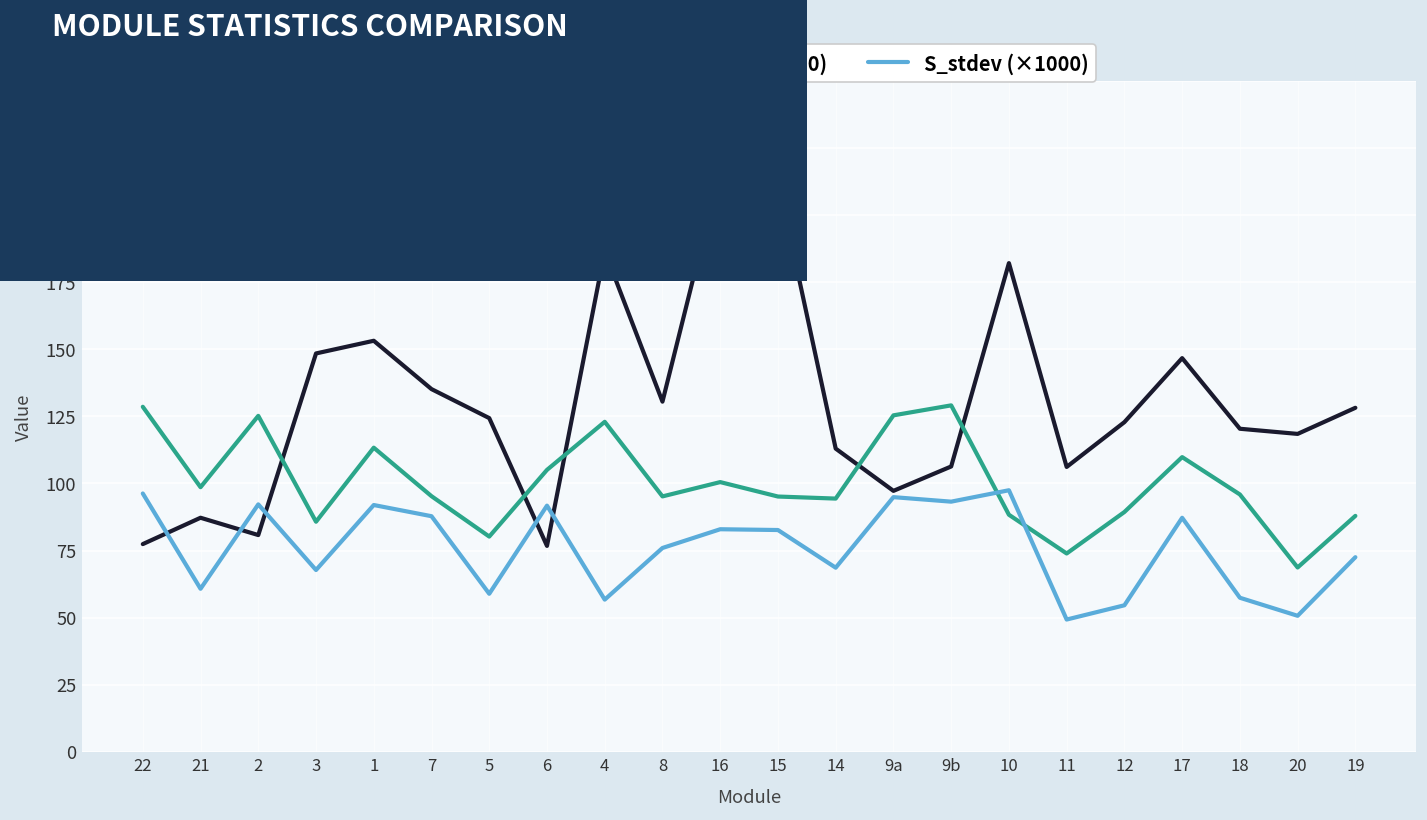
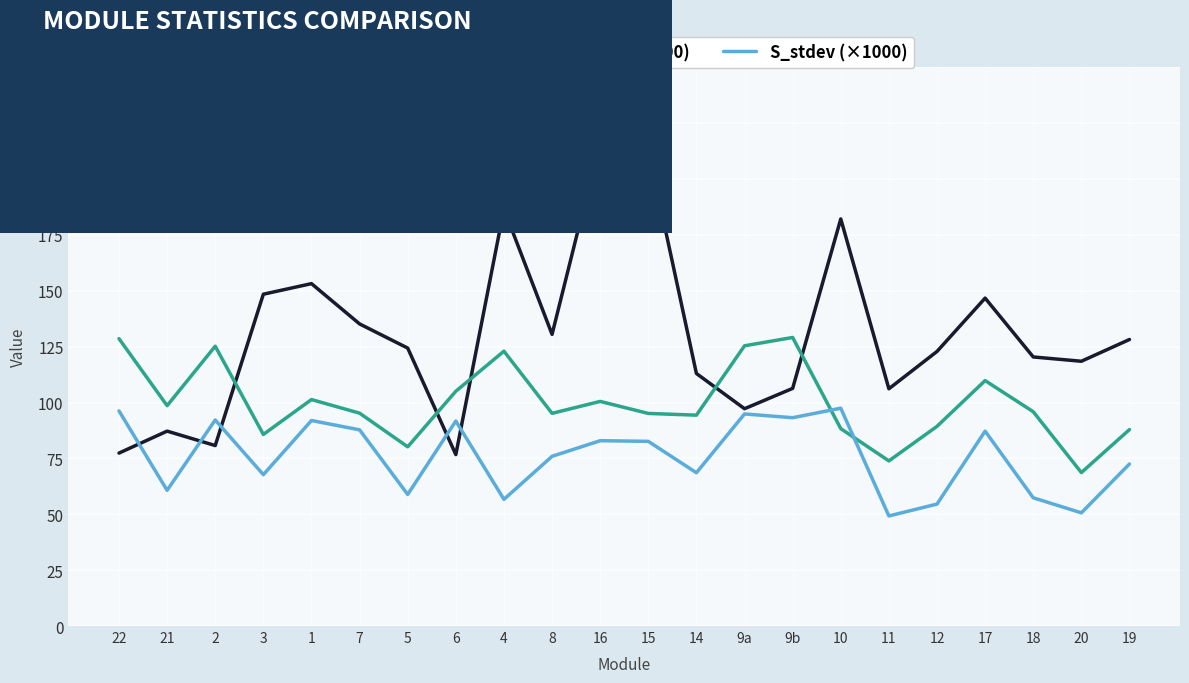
  {
    "S_mean (×1000)": {
      "22": 129,
      "21": 99,
      "2": 125,
      "3": 86,
-     "1": 113,
+     "1": 101,
      "7": 95,
      "5": 80,
      "6": 105,
      "4": 123,
      "8": 95,
      "16": 101,
      "15": 95,
      "14": 94,
      "9a": 125,
      "9b": 129,
      "10": 88,
      "11": 74,
      "12": 89,
      "17": 110,
      "18": 96,
      "20": 69,
      "19": 88
    },
    "S_stdev (×1000)": {
      "22": 96,
      "21": 61,
      "2": 92,
      "3": 68,
      "1": 92,
      "7": 88,
      "5": 59,
      "6": 92,
      "4": 57,
      "8": 76,
      "16": 83,
      "15": 83,
      "14": 69,
      "9a": 95,
      "9b": 93,
      "10": 97,
      "11": 49,
      "12": 55,
      "17": 87,
      "18": 57,
      "20": 51,
      "19": 73
    }
  }
